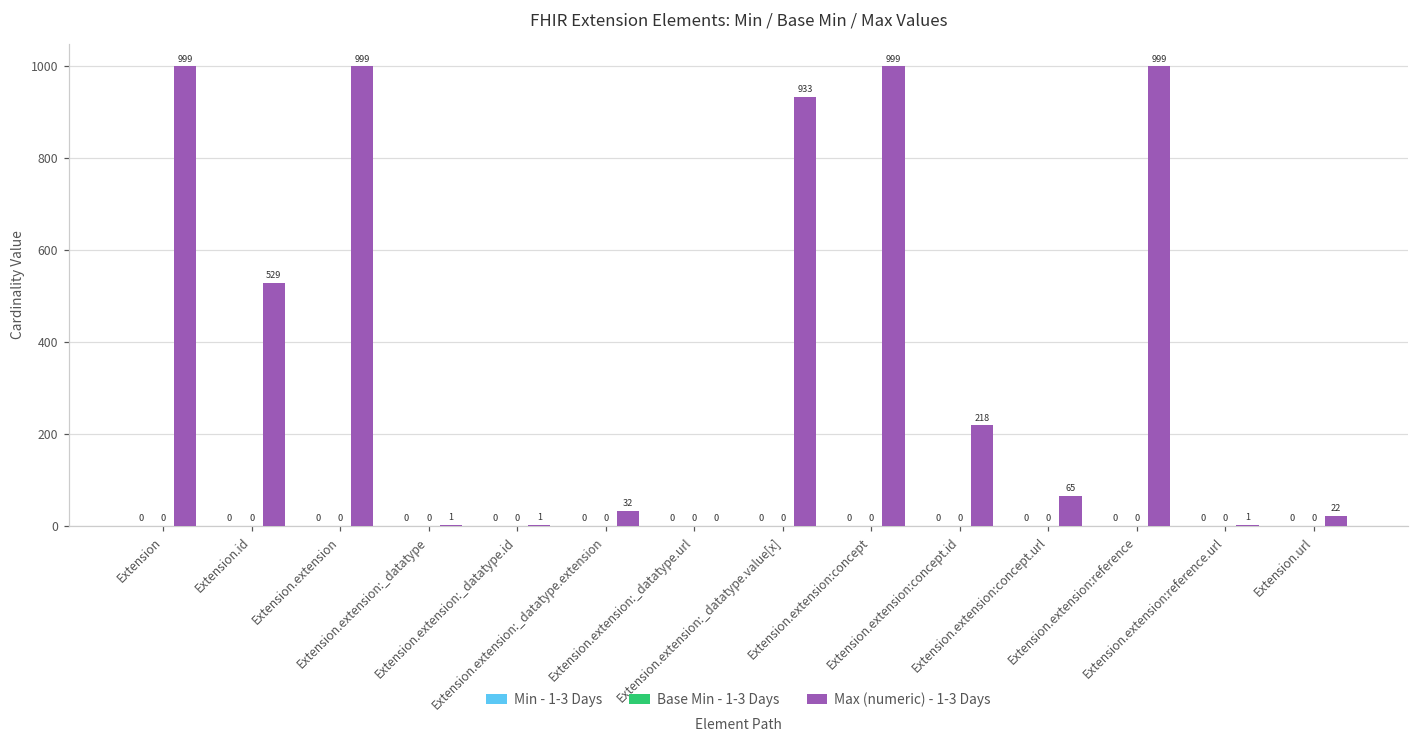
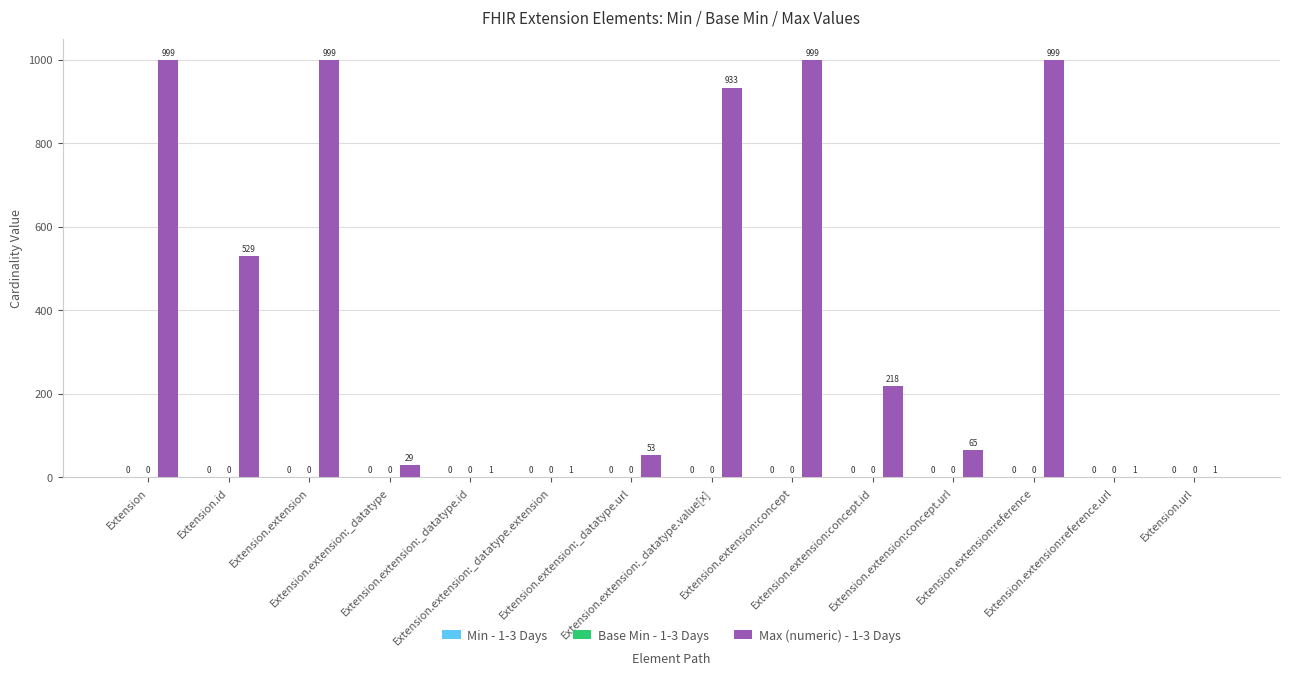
  {
    "Min - 1-3 Days": {
      "Extension": 0,
      "Extension.id": 0,
      "Extension.extension": 0,
      "Extension.extension:_datatype": 0,
      "Extension.extension:_datatype.id": 0,
      "Extension.extension:_datatype.extension": 0,
      "Extension.extension:_datatype.url": 0,
      "Extension.extension:_datatype.value[x]": 0,
      "Extension.extension:concept": 0,
      "Extension.extension:concept.id": 0,
      "Extension.extension:concept.url": 0,
      "Extension.extension:reference": 0,
      "Extension.extension:reference.url": 0,
      "Extension.url": 0
    },
    "Base Min - 1-3 Days": {
      "Extension": 0,
      "Extension.id": 0,
      "Extension.extension": 0,
      "Extension.extension:_datatype": 0,
      "Extension.extension:_datatype.id": 0,
      "Extension.extension:_datatype.extension": 0,
      "Extension.extension:_datatype.url": 0,
      "Extension.extension:_datatype.value[x]": 0,
      "Extension.extension:concept": 0,
      "Extension.extension:concept.id": 0,
      "Extension.extension:concept.url": 0,
      "Extension.extension:reference": 0,
      "Extension.extension:reference.url": 0,
      "Extension.url": 0
    },
    "Max (numeric) - 1-3 Days": {
      "Extension": 999,
      "Extension.id": 529,
      "Extension.extension": 999,
-     "Extension.extension:_datatype": 1,
+     "Extension.extension:_datatype": 29,
      "Extension.extension:_datatype.id": 1,
-     "Extension.extension:_datatype.extension": 32,
-     "Extension.extension:_datatype.url": 0,
+     "Extension.extension:_datatype.extension": 1,
+     "Extension.extension:_datatype.url": 53,
      "Extension.extension:_datatype.value[x]": 933,
      "Extension.extension:concept": 999,
      "Extension.extension:concept.id": 218,
      "Extension.extension:concept.url": 65,
      "Extension.extension:reference": 999,
      "Extension.extension:reference.url": 1,
-     "Extension.url": 22
+     "Extension.url": 1
    }
  }
